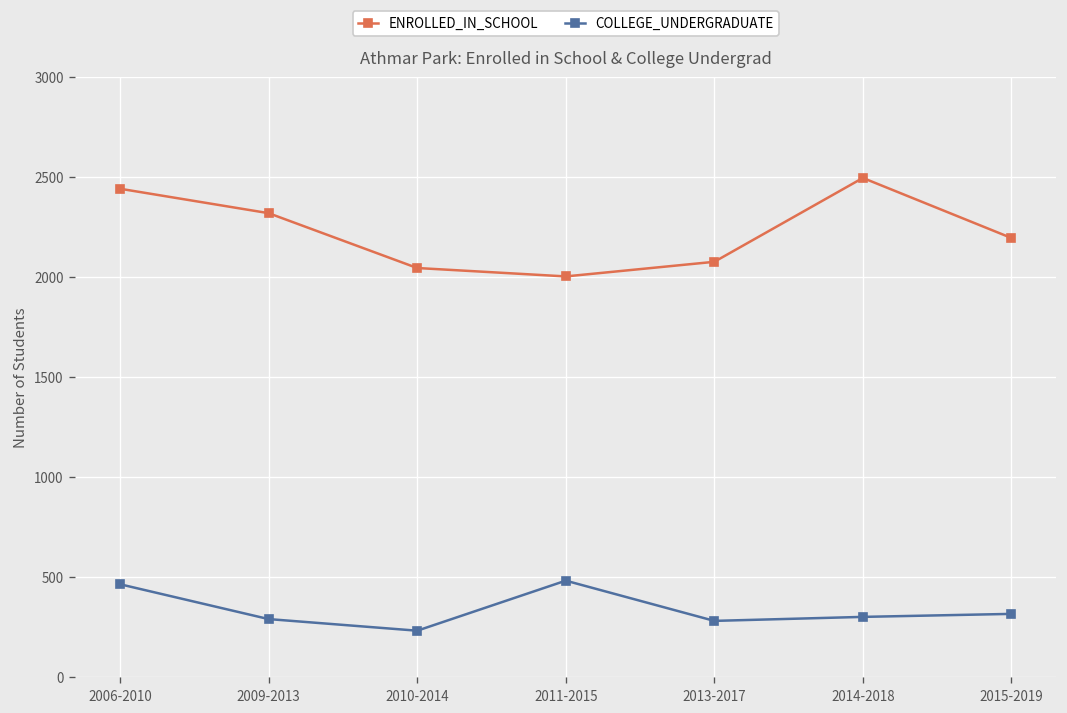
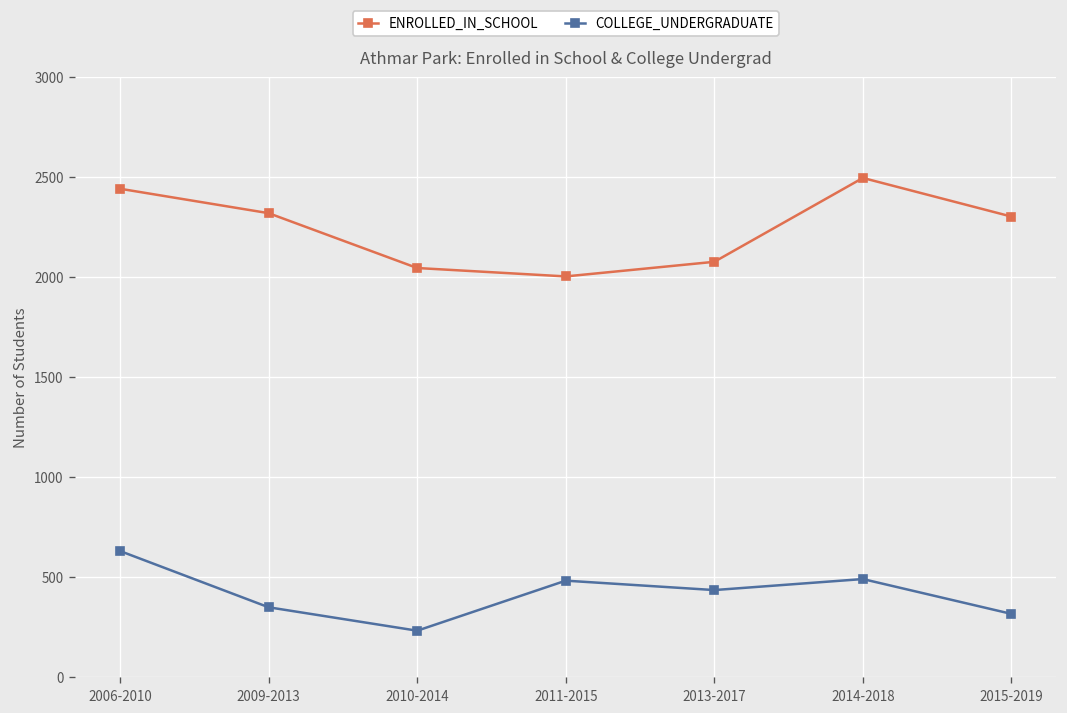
  {
    "ENROLLED_IN_SCHOOL": {
      "2006-2010": 2440,
      "2009-2013": 2320,
      "2010-2014": 2050,
      "2011-2015": 2000,
      "2013-2017": 2080,
      "2014-2018": 2500,
-     "2015-2019": 2200
+     "2015-2019": 2300
    },
    "COLLEGE_UNDERGRADUATE": {
-     "2006-2010": 470,
-     "2009-2013": 290,
+     "2006-2010": 630,
+     "2009-2013": 350,
      "2010-2014": 230,
      "2011-2015": 480,
-     "2013-2017": 280,
-     "2014-2018": 300,
+     "2013-2017": 440,
+     "2014-2018": 490,
      "2015-2019": 320
    }
  }
